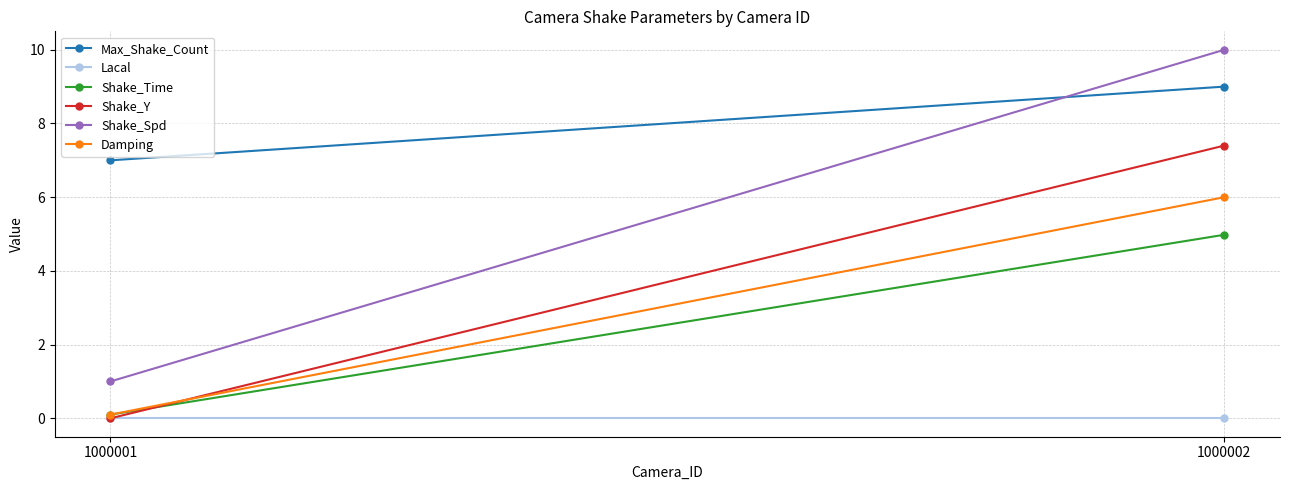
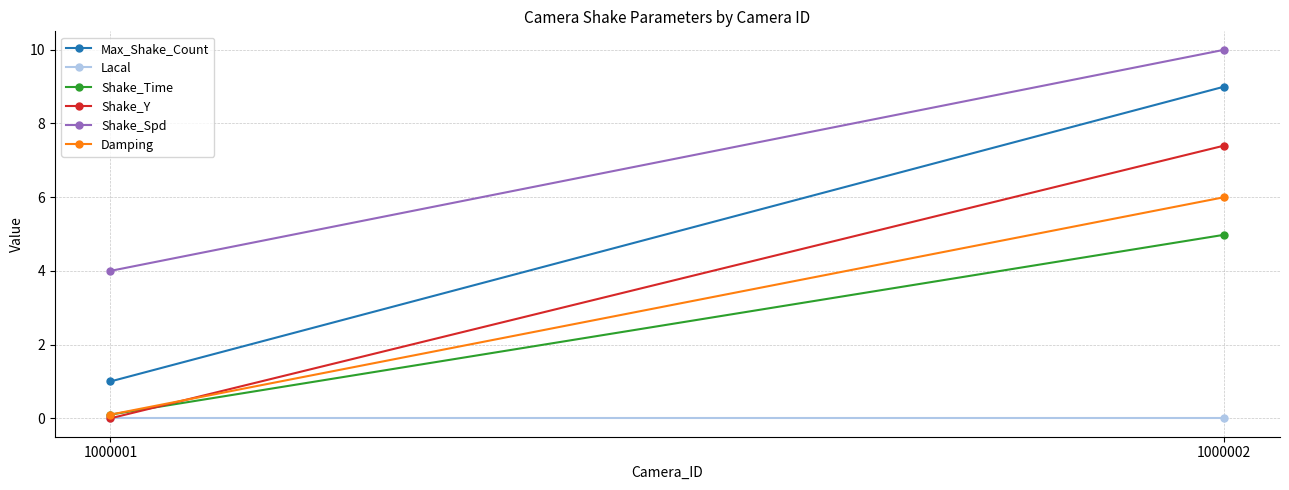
  {
    "Max_Shake_Count": {
-     "1000001": 7,
+     "1000001": 1,
      "1000002": 9
    },
    "Lacal": {
      "1000002": 0
    },
    "Shake_Time": {
      "1000002": 5
    },
    "Shake_Y": {
      "1000002": 7.4
    },
    "Shake_Spd": {
-     "1000001": 1,
+     "1000001": 4,
      "1000002": 10
    },
    "Damping": {
      "1000002": 6
    }
  }
